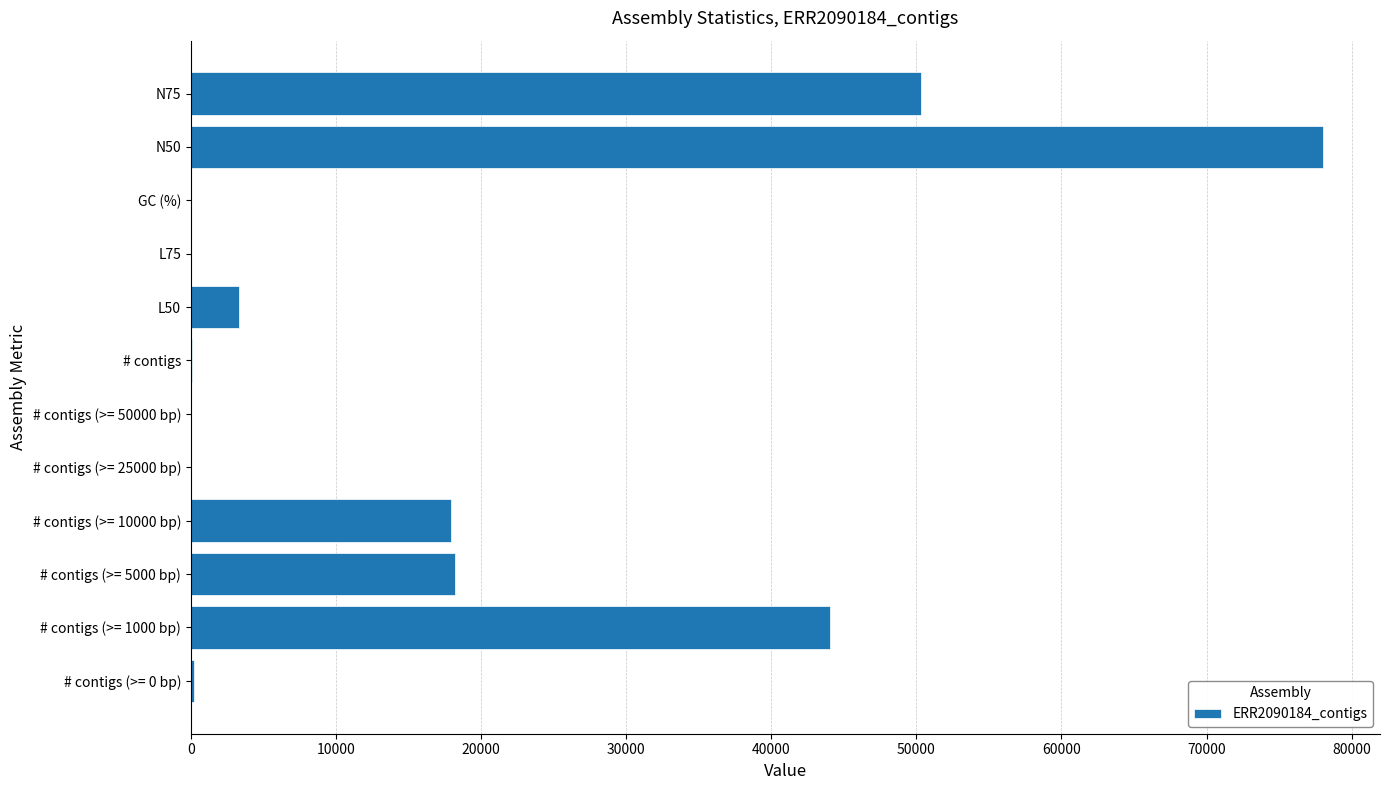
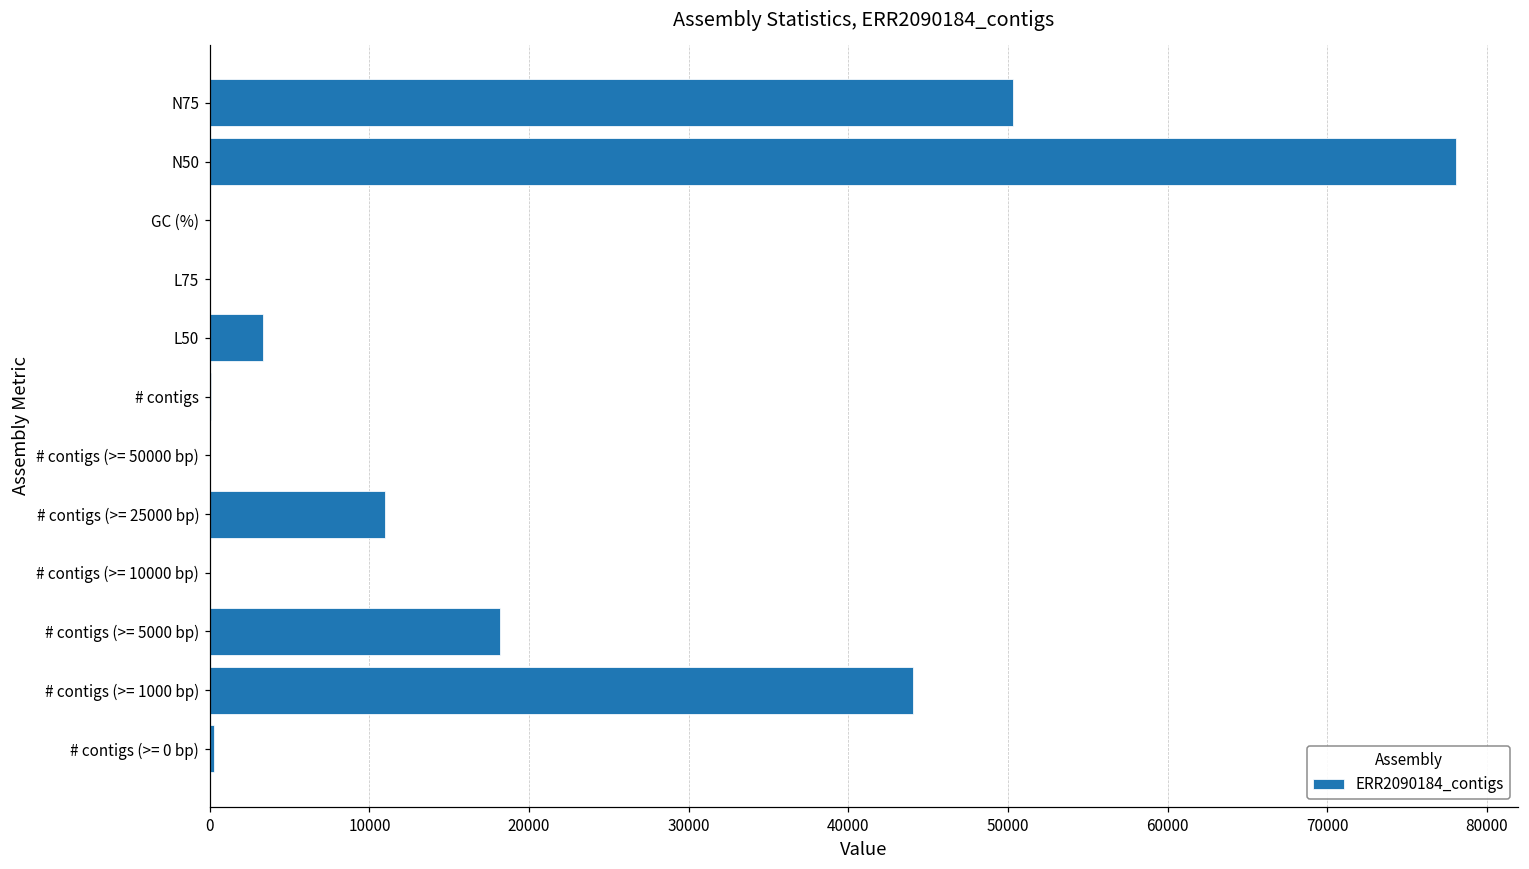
  {
    "N75": 50300,
    "N50": 78100,
    "L50": 3300,
-   "# contigs (>= 25000 bp)": 0,
-   "# contigs (>= 10000 bp)": 17900,
+   "# contigs (>= 25000 bp)": 11000,
+   "# contigs (>= 10000 bp)": 0,
    "# contigs (>= 5000 bp)": 18200,
    "# contigs (>= 1000 bp)": 44000,
    "# contigs (>= 0 bp)": 200
  }
